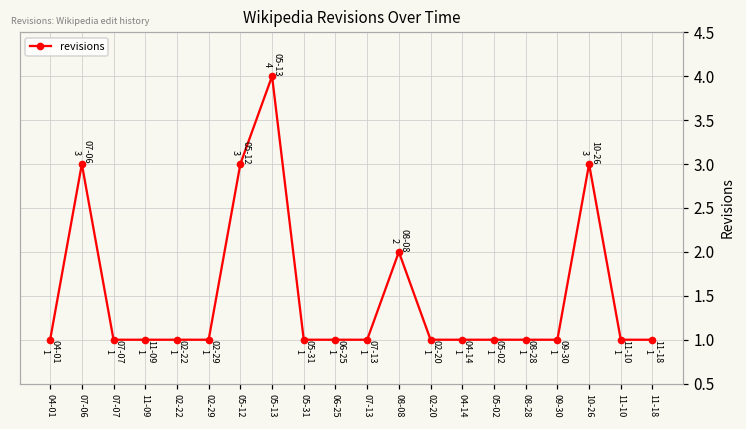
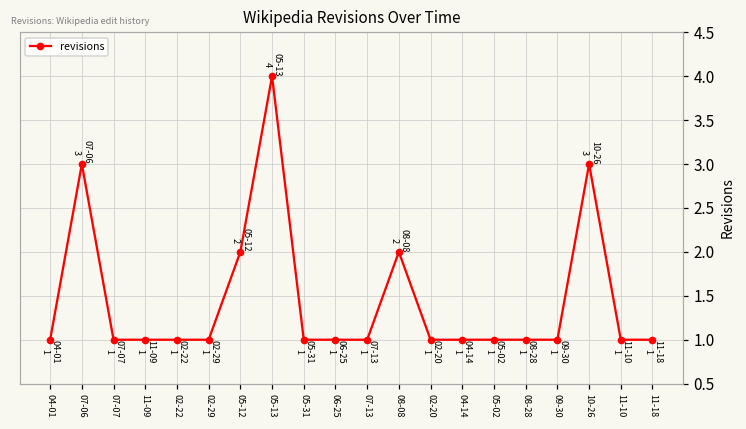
  {
    "04-01": 1,
    "07-06": 3,
    "07-07": 1,
    "11-09": 1,
    "02-22": 1,
    "02-29": 1,
-   "05-12": 3,
+   "05-12": 2,
    "05-13": 4,
    "05-31": 1,
    "06-25": 1,
    "07-13": 1,
    "08-08": 2,
    "02-20": 1,
    "04-14": 1,
    "05-02": 1,
    "08-28": 1,
    "09-30": 1,
    "10-26": 3,
    "11-10": 1,
    "11-18": 1
  }
